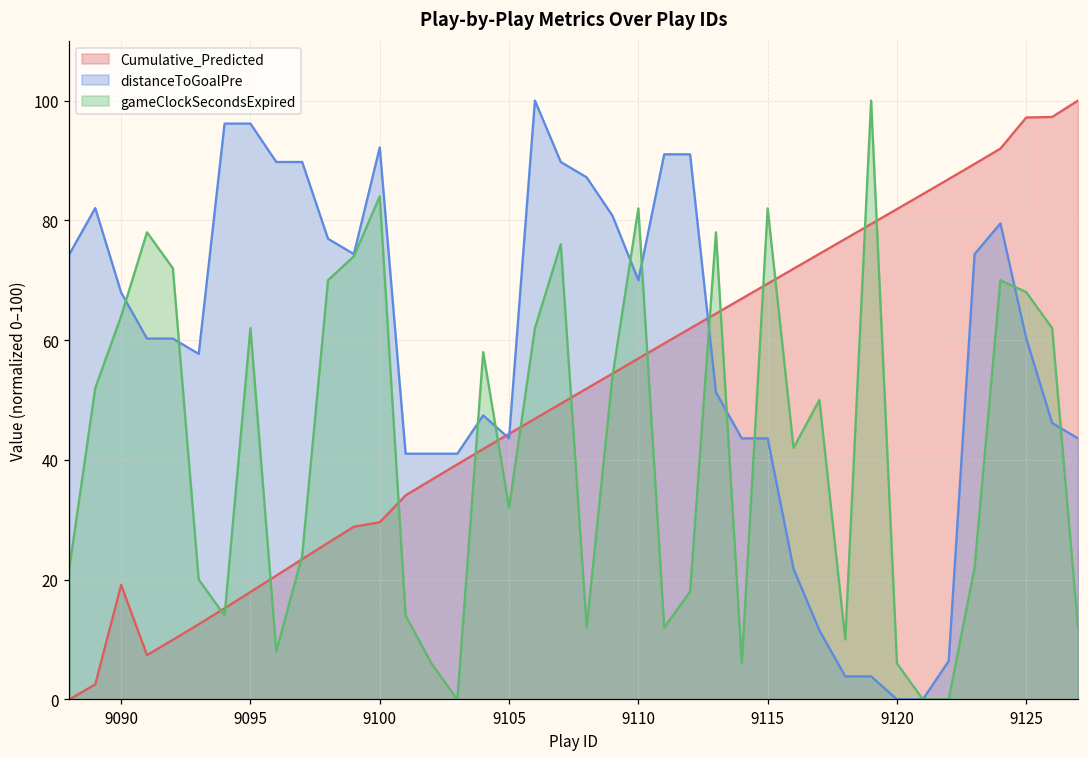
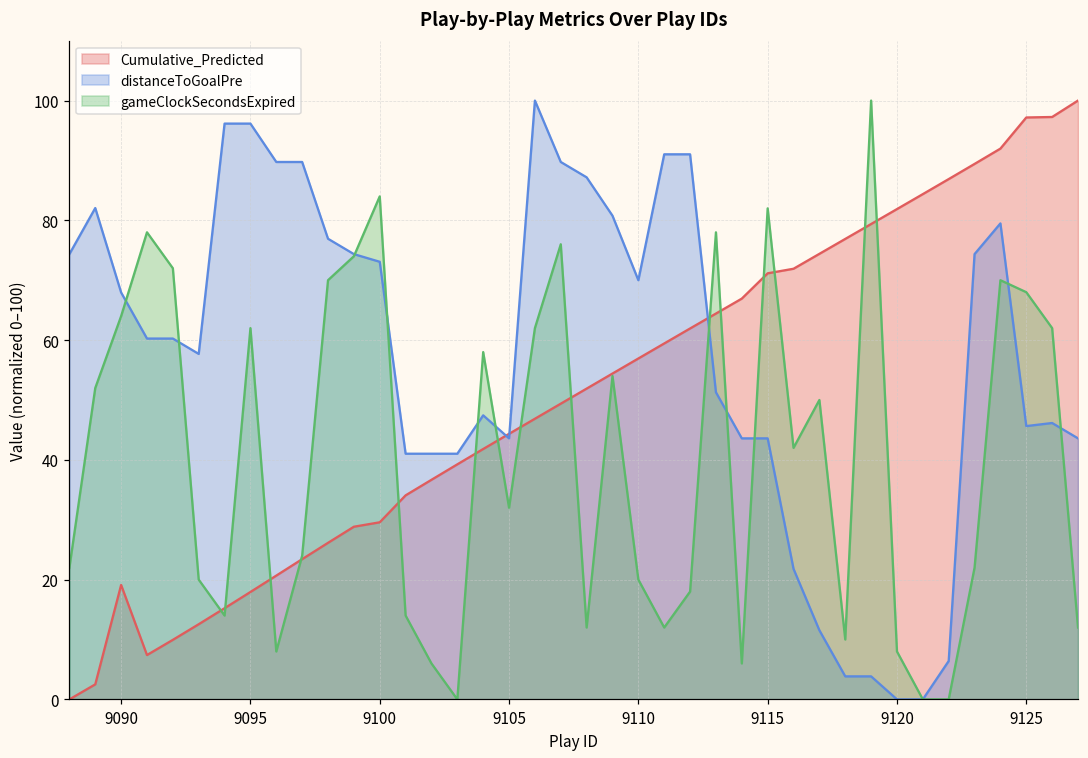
  {
    "Cumulative_Predicted": {
      "9090": 19,
      "9095": 18,
      "9100": 30,
      "9105": 44,
      "9110": 57,
-     "9115": 69,
+     "9115": 71,
      "9120": 82,
      "9125": 97
    },
    "distanceToGoalPre": {
      "9090": 68,
      "9095": 96,
-     "9100": 92,
+     "9100": 73,
      "9105": 44,
      "9110": 70,
      "9115": 44,
      "9120": 0,
-     "9125": 60
+     "9125": 46
    },
    "gameClockSecondsExpired": {
      "9090": 64,
      "9095": 62,
      "9100": 84,
      "9105": 32,
-     "9110": 82,
+     "9110": 20,
      "9115": 82,
-     "9120": 6,
+     "9120": 8,
      "9125": 68
    }
  }
